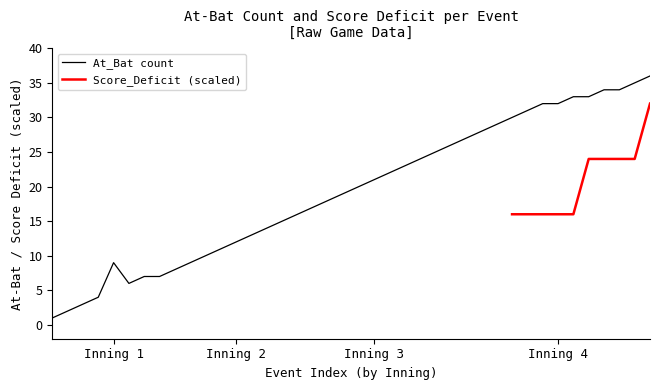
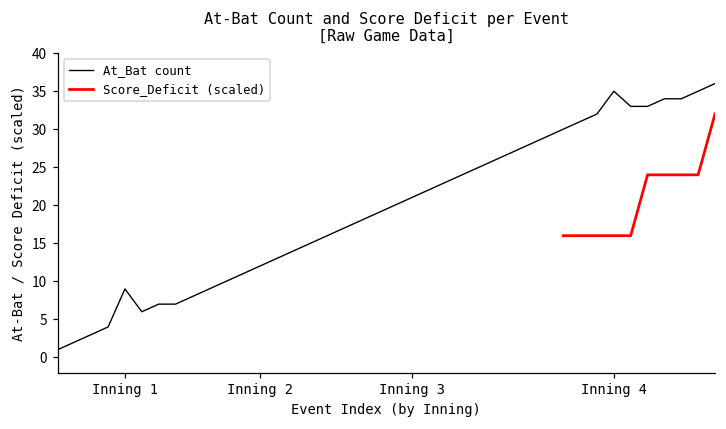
  {
    "At_Bat count": {
      "Inning 1": 9,
      "Inning 2": 12,
      "Inning 3": 21,
-     "Inning 4": 32
+     "Inning 4": 35
    },
    "Score_Deficit (scaled)": {
      "Inning 4": 16
    }
  }
